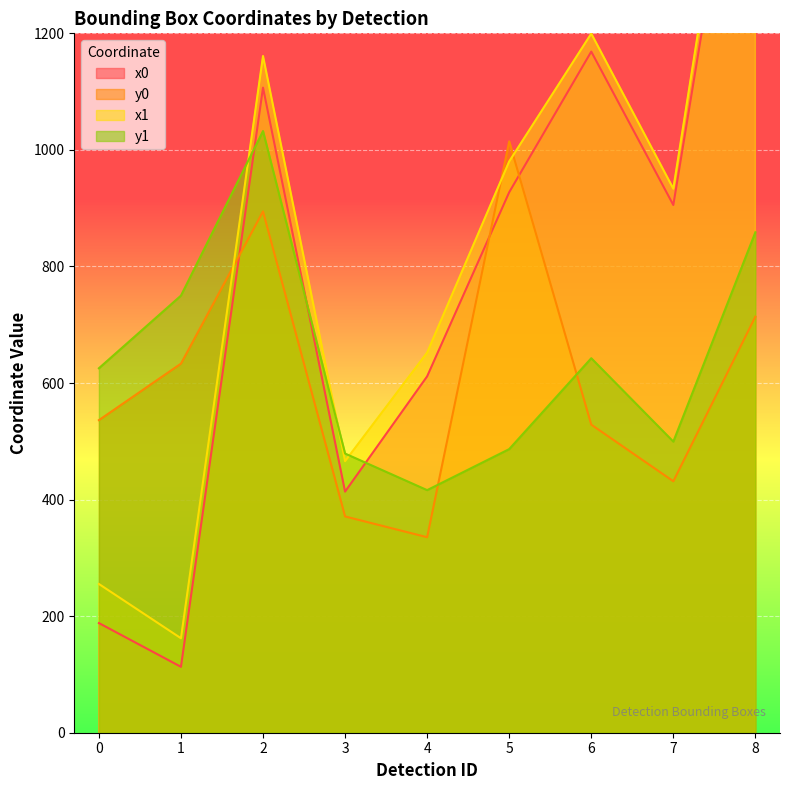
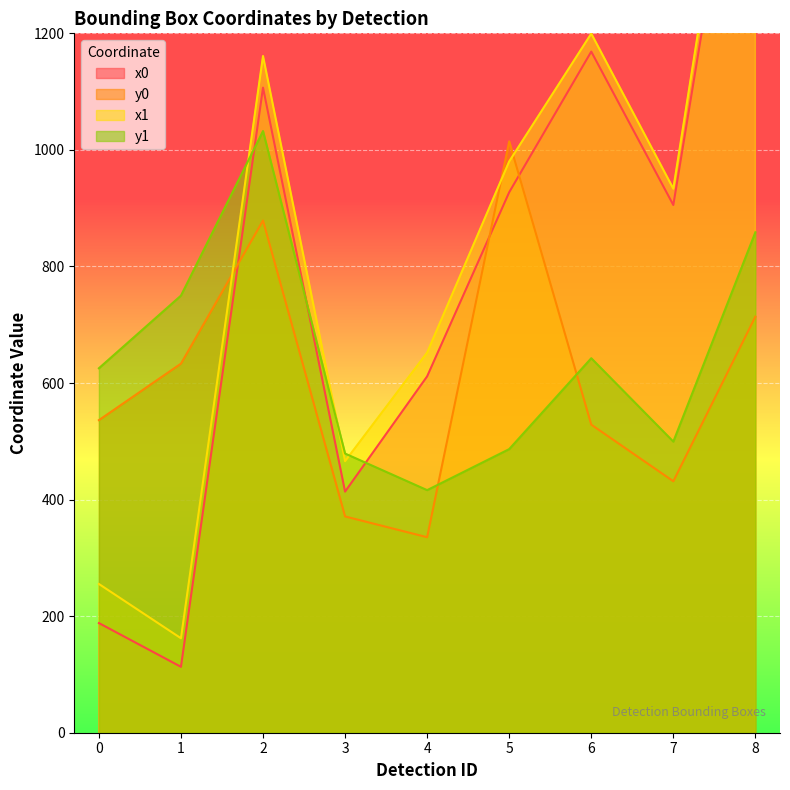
  {
    "x0": {
      "0": 190,
      "1": 110,
      "2": 1110,
      "3": 410,
      "4": 610,
      "5": 930,
      "6": 1170,
      "7": 910
    },
    "y0": {
      "0": 540,
      "1": 630,
-     "2": 890,
+     "2": 880,
      "3": 370,
      "4": 340,
      "5": 1010,
      "6": 530,
      "7": 430,
      "8": 710
    },
    "x1": {
      "0": 260,
      "1": 160,
      "2": 1160,
      "3": 470,
      "4": 650,
      "5": 980,
      "6": 1200,
      "7": 930
    },
    "y1": {
      "0": 630,
      "1": 750,
      "2": 1030,
      "3": 480,
      "4": 420,
      "5": 490,
      "6": 640,
      "7": 500,
      "8": 860
    }
  }
